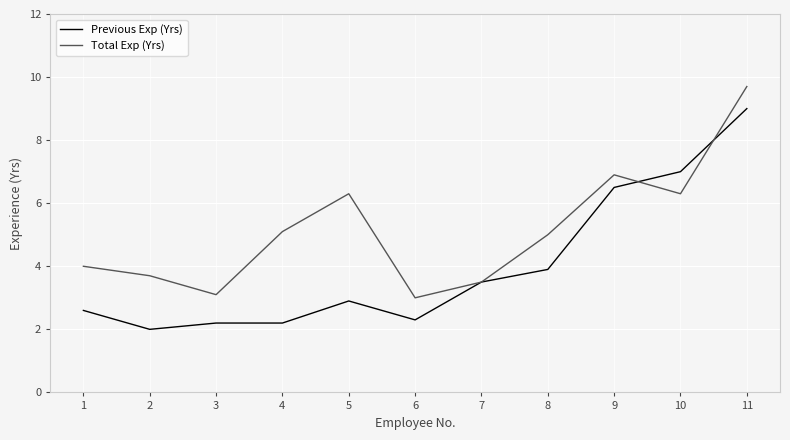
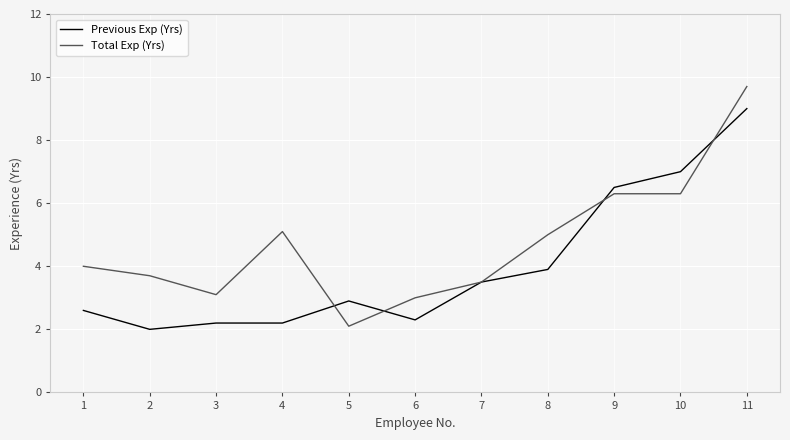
  {
    "Previous Exp (Yrs)": {
      "1": 2.6,
      "2": 2.0,
      "3": 2.2,
      "4": 2.2,
      "5": 2.9,
      "6": 2.3,
      "8": 3.9,
      "9": 6.5,
      "10": 7.0,
      "11": 9.0
    },
    "Total Exp (Yrs)": {
      "1": 4.0,
      "2": 3.7,
      "3": 3.1,
      "4": 5.1,
-     "5": 6.3,
+     "5": 2.1,
      "6": 3.0,
      "8": 5.0,
-     "9": 6.9,
+     "9": 6.3,
      "10": 6.3,
      "11": 9.7
    }
  }
